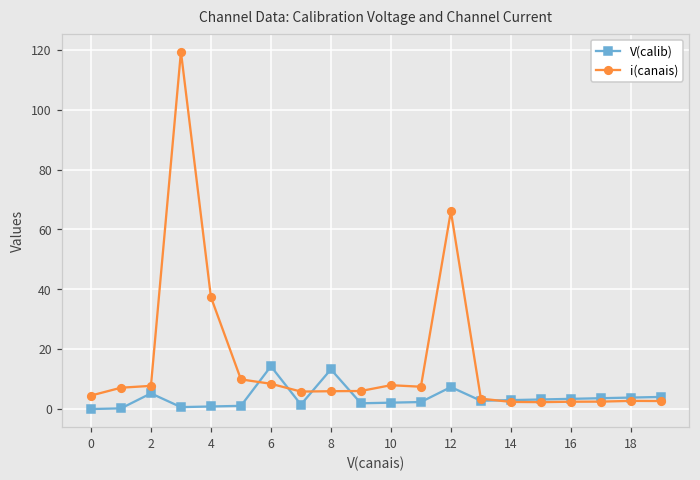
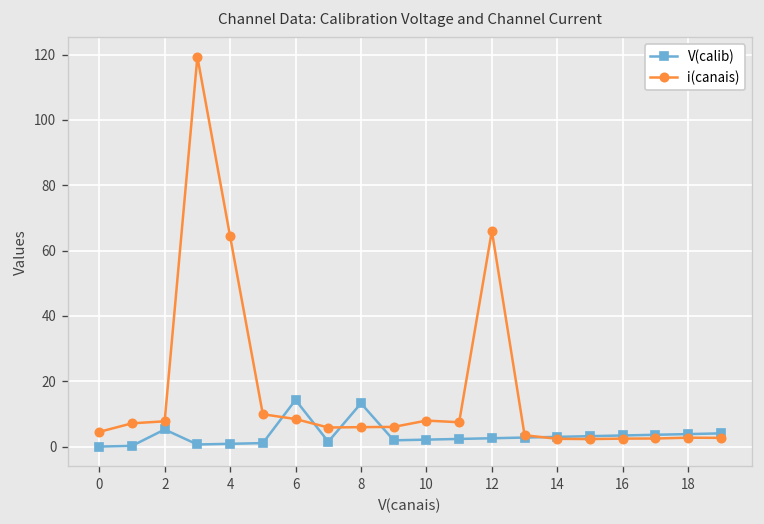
  {
    "V(calib)": {
      "0": 0,
      "2": 5,
      "4": 1,
      "6": 14,
      "8": 13,
      "10": 2,
-     "12": 7,
+     "12": 3,
      "16": 3,
      "18": 4
    },
    "i(canais)": {
      "0": 5,
      "2": 8,
-     "4": 37,
+     "4": 64,
      "6": 8,
      "8": 6,
      "10": 8,
      "12": 66,
      "16": 2,
      "18": 3
    }
  }
